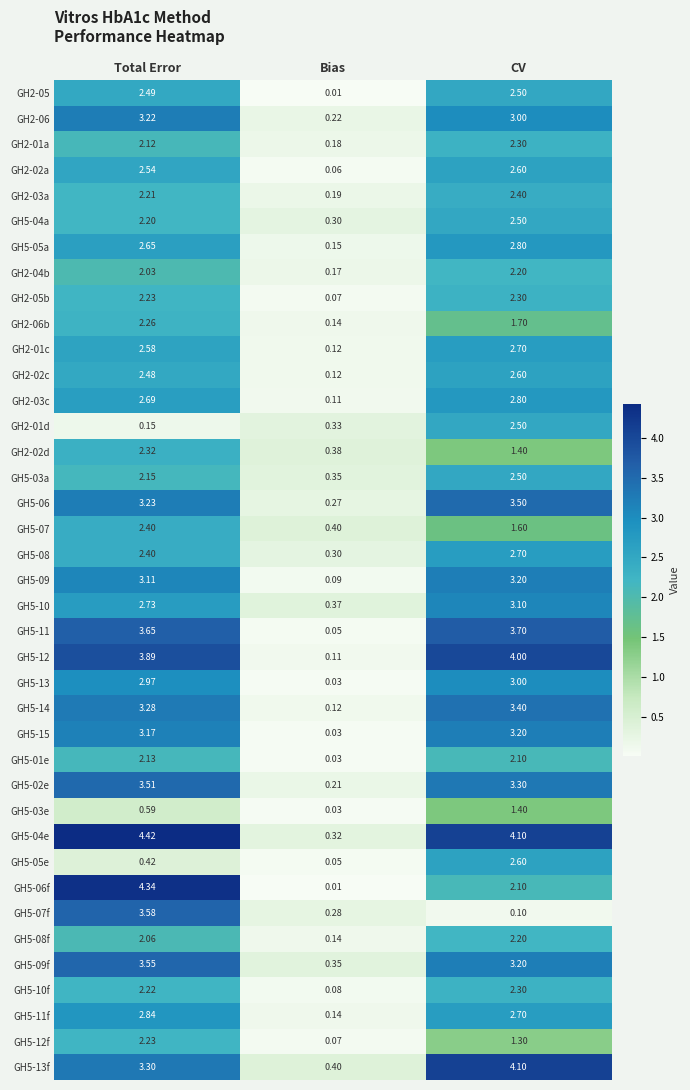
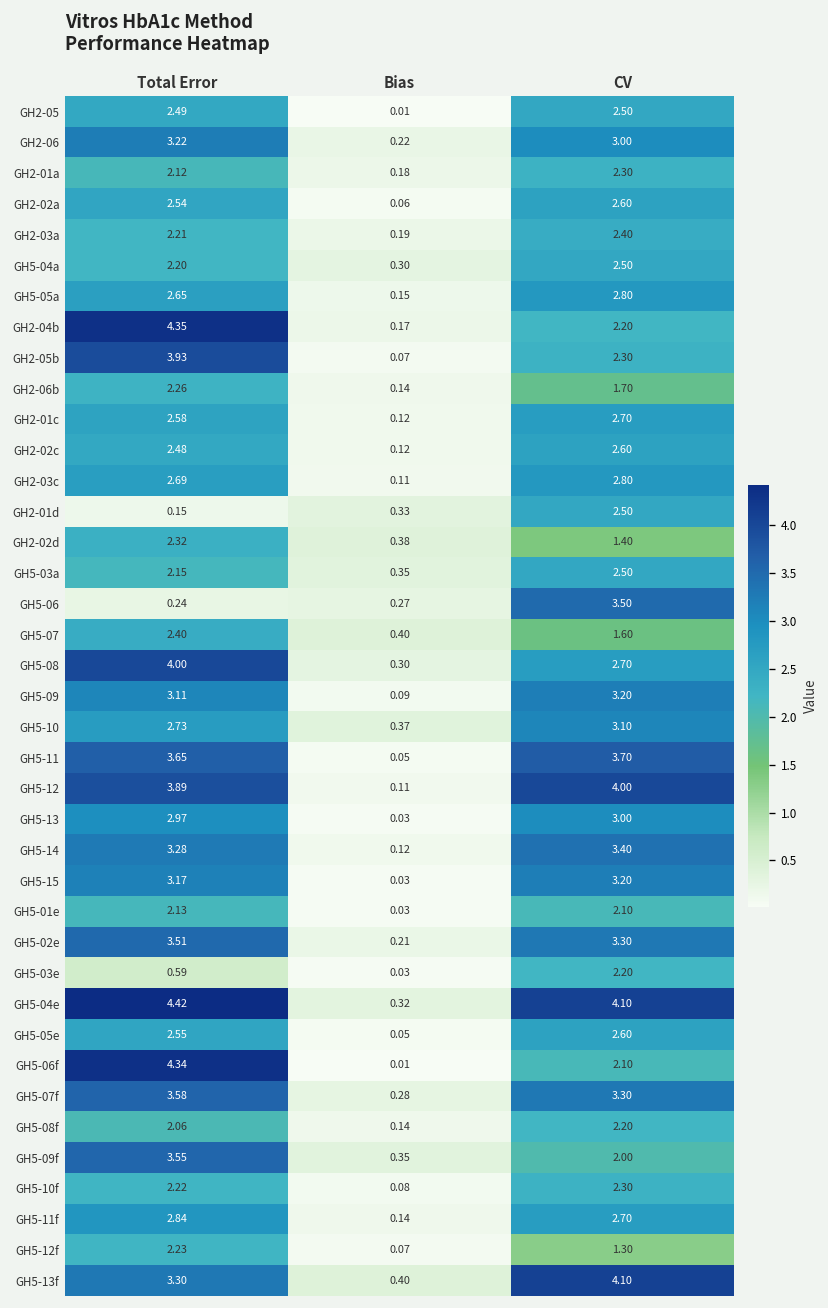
  {
    "GH2-05": {
      "Total Error": 2.49,
      "Bias": 0.01,
      "CV": 2.50
    },
    "GH2-06": {
      "Total Error": 3.22,
      "Bias": 0.22,
      "CV": 3.00
    },
    "GH2-01a": {
      "Total Error": 2.12,
      "Bias": 0.18,
      "CV": 2.30
    },
    "GH2-02a": {
      "Total Error": 2.54,
      "Bias": 0.06,
      "CV": 2.60
    },
    "GH2-03a": {
      "Total Error": 2.21,
      "Bias": 0.19,
      "CV": 2.40
    },
    "GH5-04a": {
      "Total Error": 2.20,
      "Bias": 0.30,
      "CV": 2.50
    },
    "GH5-05a": {
      "Total Error": 2.65,
      "Bias": 0.15,
      "CV": 2.80
    },
    "GH2-04b": {
-     "Total Error": 2.03,
+     "Total Error": 4.35,
      "Bias": 0.17,
      "CV": 2.20
    },
    "GH2-05b": {
-     "Total Error": 2.23,
+     "Total Error": 3.93,
      "Bias": 0.07,
      "CV": 2.30
    },
    "GH2-06b": {
      "Total Error": 2.26,
      "Bias": 0.14,
      "CV": 1.70
    },
    "GH2-01c": {
      "Total Error": 2.58,
      "Bias": 0.12,
      "CV": 2.70
    },
    "GH2-02c": {
      "Total Error": 2.48,
      "Bias": 0.12,
      "CV": 2.60
    },
    "GH2-03c": {
      "Total Error": 2.69,
      "Bias": 0.11,
      "CV": 2.80
    },
    "GH2-01d": {
      "Total Error": 0.15,
      "Bias": 0.33,
      "CV": 2.50
    },
    "GH2-02d": {
      "Total Error": 2.32,
      "Bias": 0.38,
      "CV": 1.40
    },
    "GH5-03a": {
      "Total Error": 2.15,
      "Bias": 0.35,
      "CV": 2.50
    },
    "GH5-06": {
-     "Total Error": 3.23,
+     "Total Error": 0.24,
      "Bias": 0.27,
      "CV": 3.50
    },
    "GH5-07": {
      "Total Error": 2.40,
      "Bias": 0.40,
      "CV": 1.60
    },
    "GH5-08": {
-     "Total Error": 2.40,
+     "Total Error": 4.00,
      "Bias": 0.30,
      "CV": 2.70
    },
    "GH5-09": {
      "Total Error": 3.11,
      "Bias": 0.09,
      "CV": 3.20
    },
    "GH5-10": {
      "Total Error": 2.73,
      "Bias": 0.37,
      "CV": 3.10
    },
    "GH5-11": {
      "Total Error": 3.65,
      "Bias": 0.05,
      "CV": 3.70
    },
    "GH5-12": {
      "Total Error": 3.89,
      "Bias": 0.11,
      "CV": 4.00
    },
    "GH5-13": {
      "Total Error": 2.97,
      "Bias": 0.03,
      "CV": 3.00
    },
    "GH5-14": {
      "Total Error": 3.28,
      "Bias": 0.12,
      "CV": 3.40
    },
    "GH5-15": {
      "Total Error": 3.17,
      "Bias": 0.03,
      "CV": 3.20
    },
    "GH5-01e": {
      "Total Error": 2.13,
      "Bias": 0.03,
      "CV": 2.10
    },
    "GH5-02e": {
      "Total Error": 3.51,
      "Bias": 0.21,
      "CV": 3.30
    },
    "GH5-03e": {
      "Total Error": 0.59,
      "Bias": 0.03,
-     "CV": 1.40
+     "CV": 2.20
    },
    "GH5-04e": {
      "Total Error": 4.42,
      "Bias": 0.32,
      "CV": 4.10
    },
    "GH5-05e": {
-     "Total Error": 0.42,
+     "Total Error": 2.55,
      "Bias": 0.05,
      "CV": 2.60
    },
    "GH5-06f": {
      "Total Error": 4.34,
      "Bias": 0.01,
      "CV": 2.10
    },
    "GH5-07f": {
      "Total Error": 3.58,
      "Bias": 0.28,
-     "CV": 0.10
+     "CV": 3.30
    },
    "GH5-08f": {
      "Total Error": 2.06,
      "Bias": 0.14,
      "CV": 2.20
    },
    "GH5-09f": {
      "Total Error": 3.55,
      "Bias": 0.35,
-     "CV": 3.20
+     "CV": 2.00
    },
    "GH5-10f": {
      "Total Error": 2.22,
      "Bias": 0.08,
      "CV": 2.30
    },
    "GH5-11f": {
      "Total Error": 2.84,
      "Bias": 0.14,
      "CV": 2.70
    },
    "GH5-12f": {
      "Total Error": 2.23,
      "Bias": 0.07,
      "CV": 1.30
    },
    "GH5-13f": {
      "Total Error": 3.30,
      "Bias": 0.40,
      "CV": 4.10
    }
  }
